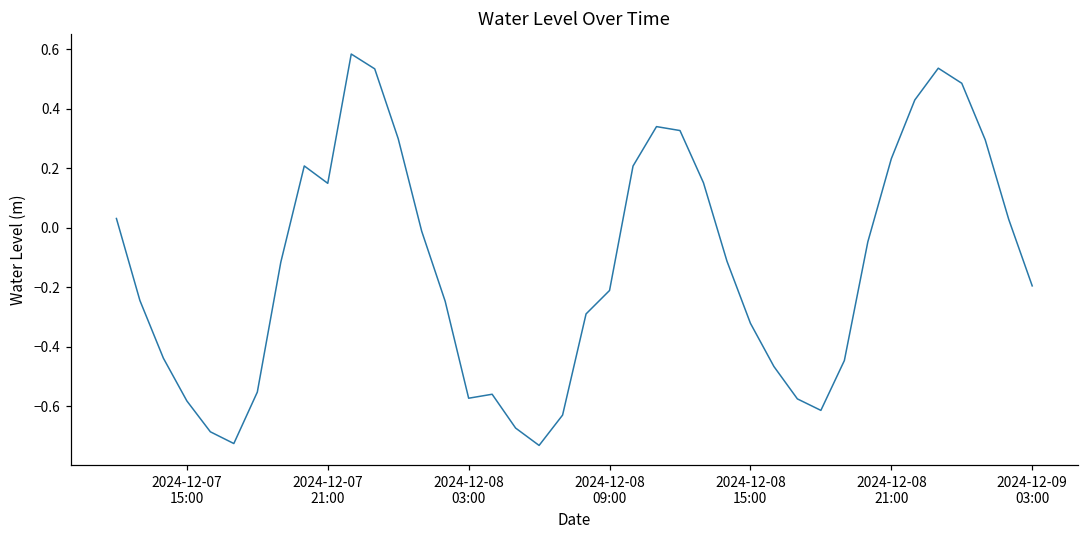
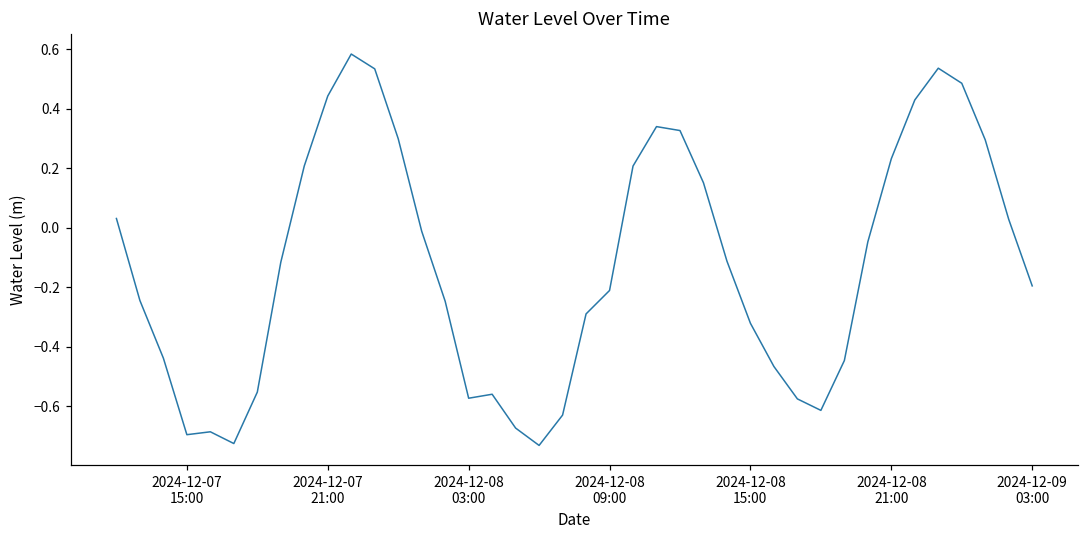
  {
-   "2024-12-07 15:00": -0.58,
-   "2024-12-07 21:00": 0.15,
+   "2024-12-07 15:00": -0.70,
+   "2024-12-07 21:00": 0.44,
    "2024-12-08 03:00": -0.57,
    "2024-12-08 09:00": -0.21,
    "2024-12-08 15:00": -0.32,
    "2024-12-08 21:00": 0.23,
    "2024-12-09 03:00": -0.20
  }
